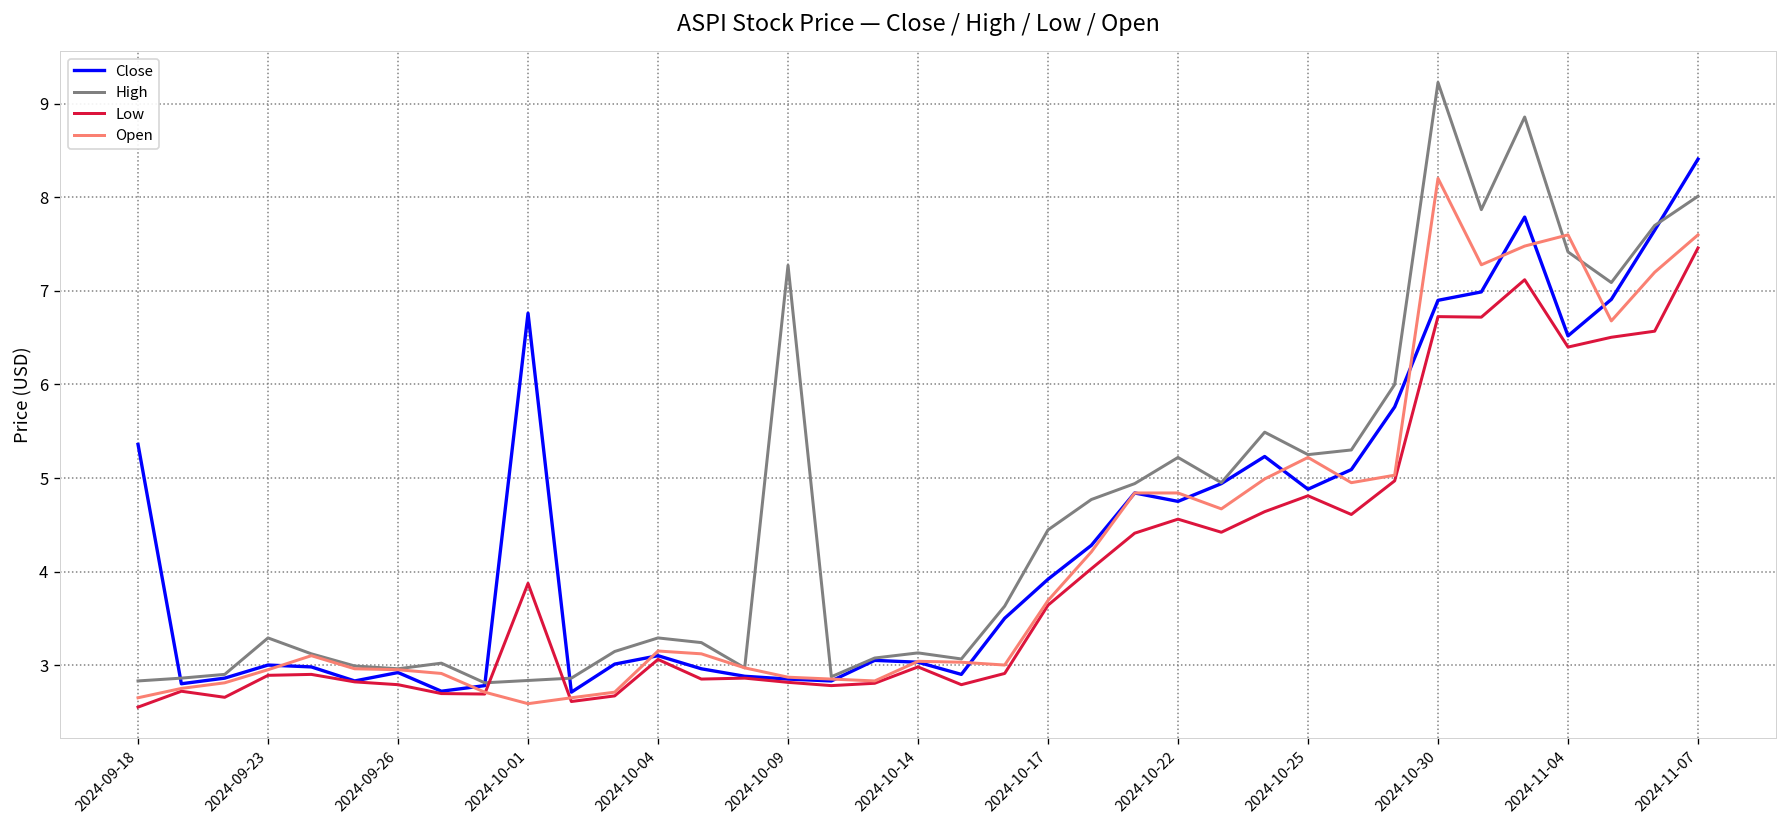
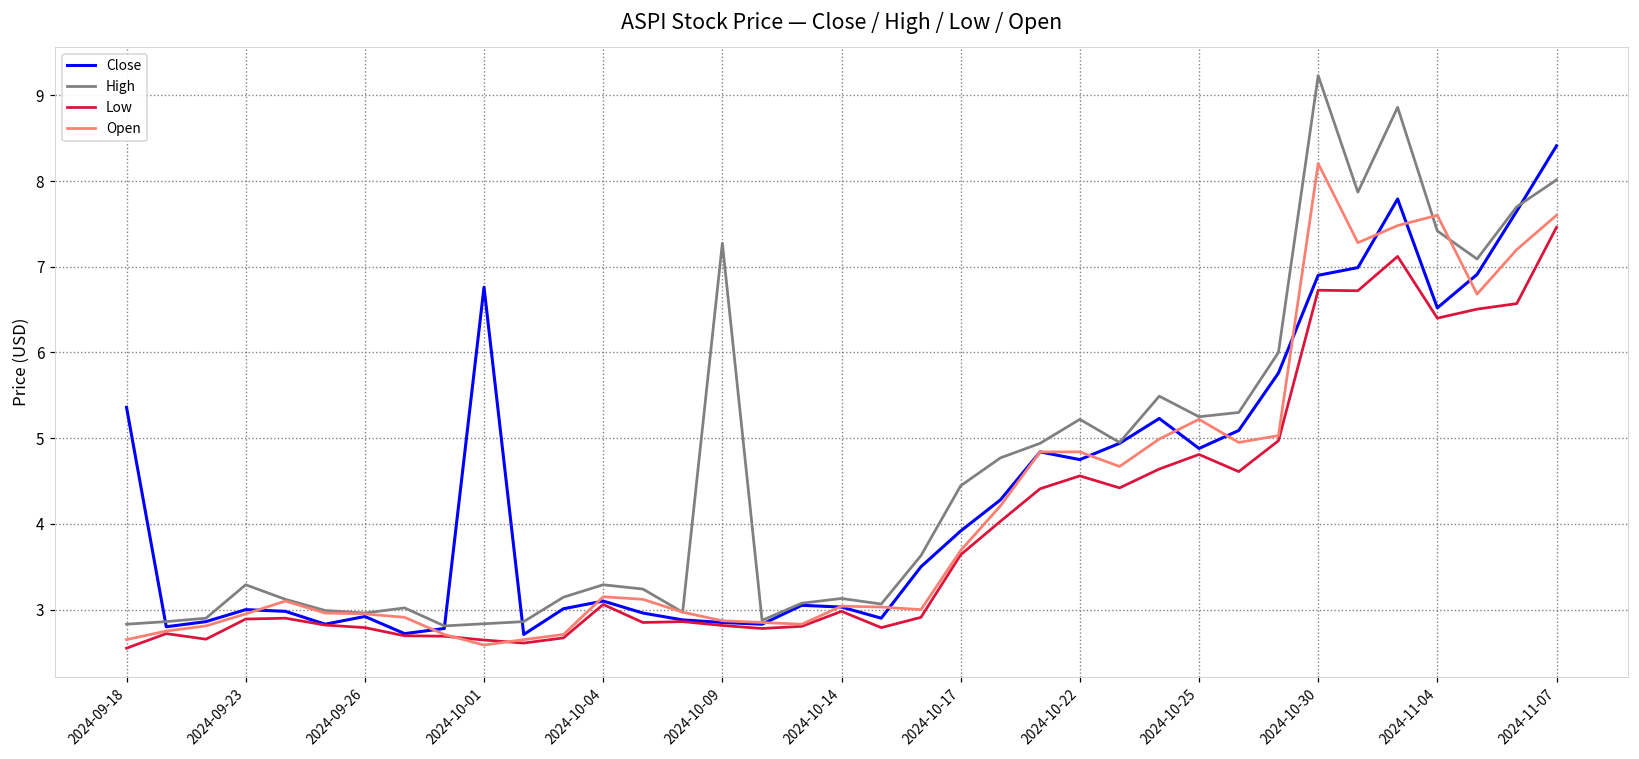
  {
    "Close": {
      "2024-09-18": 5.4,
      "2024-09-23": 3.0,
      "2024-10-01": 6.8,
      "2024-10-04": 3.1,
      "2024-10-17": 3.9,
      "2024-10-22": 4.8,
      "2024-10-25": 4.9,
      "2024-10-30": 6.9,
      "2024-11-04": 6.5,
      "2024-11-07": 8.4
    },
    "High": {
      "2024-09-18": 2.8,
      "2024-09-23": 3.3,
      "2024-10-01": 2.8,
      "2024-10-04": 3.3,
      "2024-10-09": 7.3,
      "2024-10-14": 3.1,
      "2024-10-17": 4.4,
      "2024-10-22": 5.2,
      "2024-10-30": 9.2,
      "2024-11-04": 7.4,
      "2024-11-07": 8.0
    },
    "Low": {
      "2024-09-18": 2.5,
      "2024-09-23": 2.9,
      "2024-09-26": 2.8,
-     "2024-10-01": 3.9,
+     "2024-10-01": 2.6,
      "2024-10-04": 3.1,
      "2024-10-09": 2.8,
      "2024-10-14": 3.0,
      "2024-10-17": 3.6,
      "2024-10-22": 4.6,
      "2024-10-25": 4.8,
      "2024-10-30": 6.7,
      "2024-11-04": 6.4,
      "2024-11-07": 7.5
    },
    "Open": {
      "2024-09-18": 2.7,
      "2024-09-23": 3.0,
      "2024-10-01": 2.6,
      "2024-10-04": 3.2,
      "2024-10-17": 3.7,
      "2024-10-22": 4.8,
      "2024-10-30": 8.2,
      "2024-11-04": 7.6,
      "2024-11-07": 7.6
    }
  }
